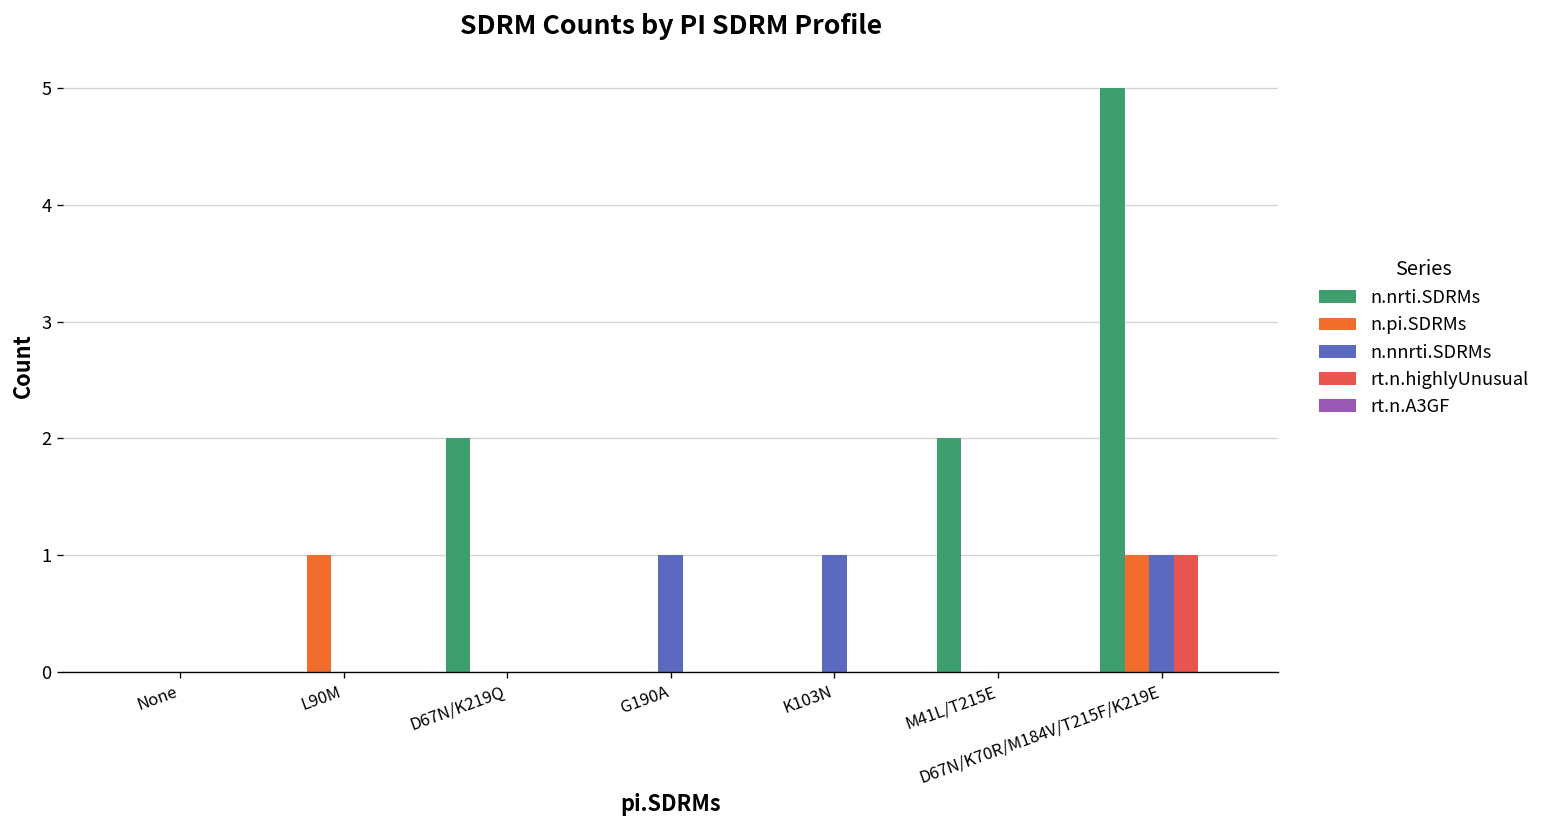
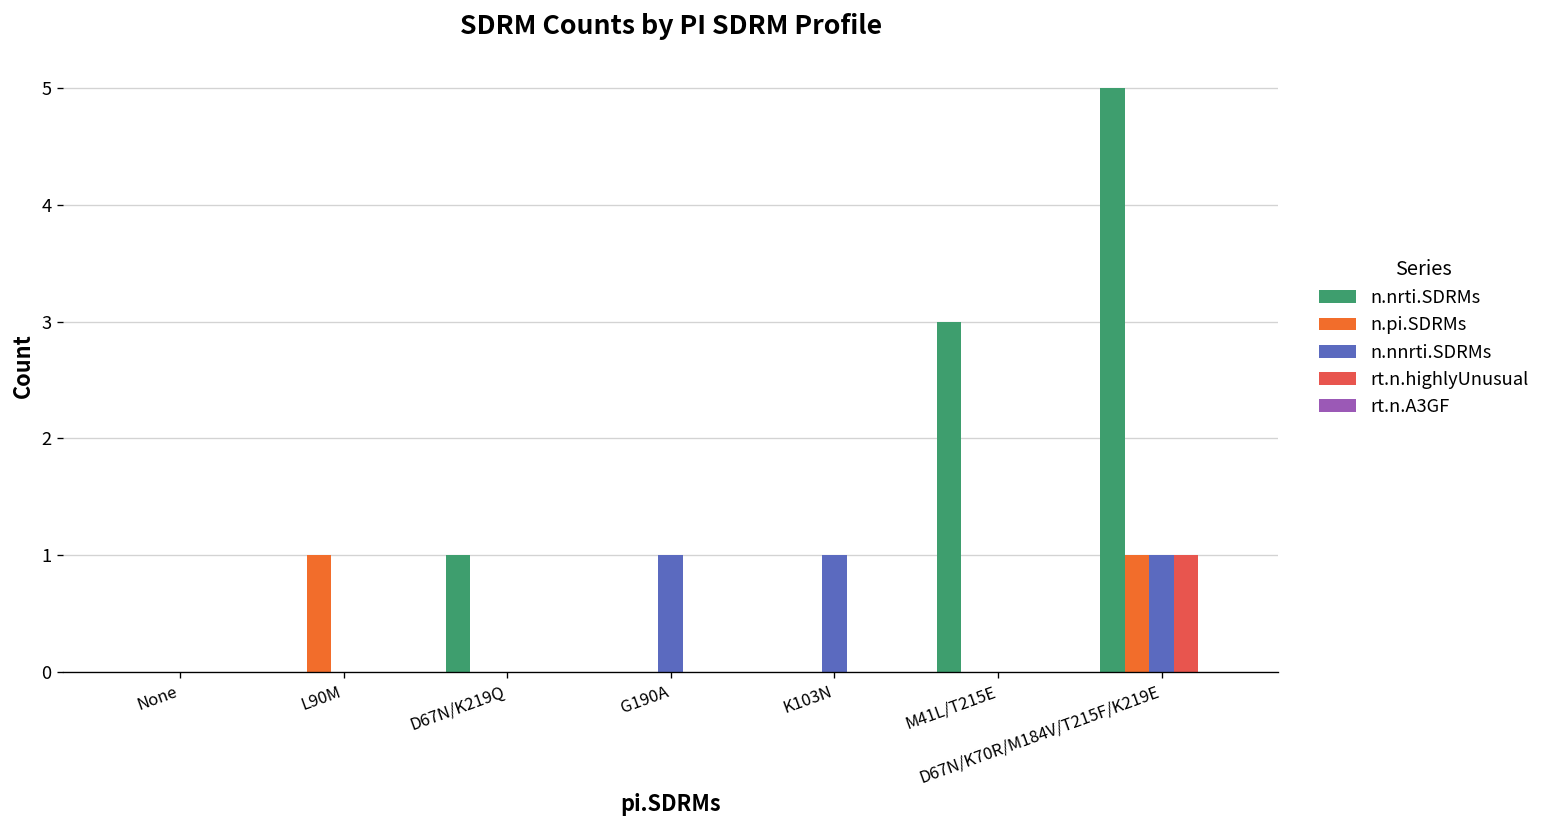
  {
    "n.nrti.SDRMs": {
      "None": 0,
      "L90M": 0,
-     "D67N/K219Q": 2,
+     "D67N/K219Q": 1,
      "G190A": 0,
      "K103N": 0,
-     "M41L/T215E": 2,
+     "M41L/T215E": 3,
      "D67N/K70R/M184V/T215F/K219E": 5
    },
    "n.nnrti.SDRMs": {
      "None": 0,
      "L90M": 0,
      "D67N/K219Q": 0,
      "G190A": 1,
      "K103N": 1,
      "M41L/T215E": 0,
      "D67N/K70R/M184V/T215F/K219E": 1
    },
    "rt.n.A3GF": {
      "None": 0,
      "L90M": 0,
      "D67N/K219Q": 0,
      "G190A": 0,
      "K103N": 0,
      "M41L/T215E": 0,
      "D67N/K70R/M184V/T215F/K219E": 0
    }
  }
